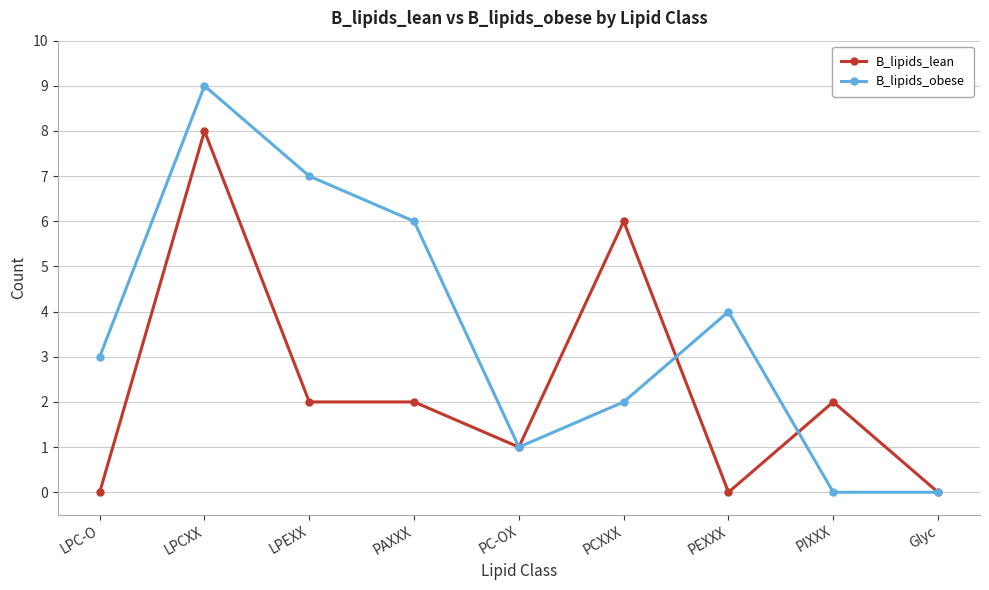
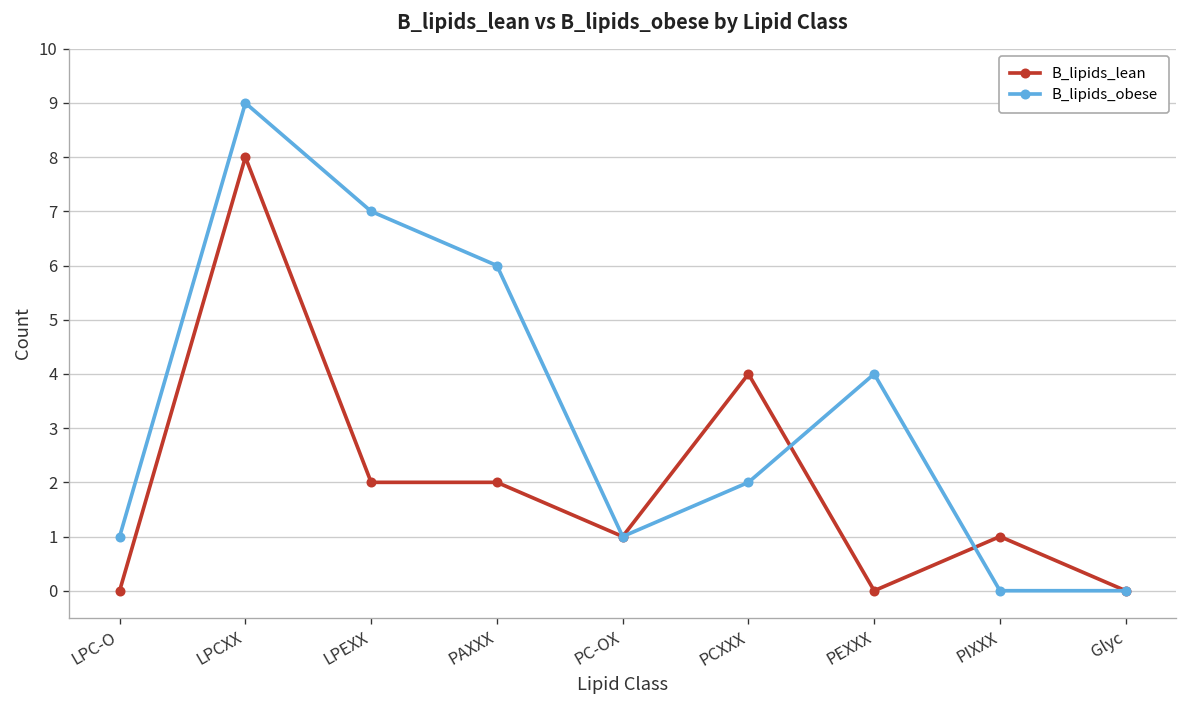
  {
    "B_lipids_lean": {
      "LPC-O": 0,
      "LPCXX": 8,
      "LPEXX": 2,
      "PAXXX": 2,
-     "PCXXX": 6,
+     "PCXXX": 4,
      "PEXXX": 0,
-     "PIXXX": 2
+     "PIXXX": 1
    },
    "B_lipids_obese": {
-     "LPC-O": 3,
+     "LPC-O": 1,
      "LPCXX": 9,
      "LPEXX": 7,
      "PAXXX": 6,
      "PCXXX": 2,
      "PEXXX": 4,
      "PIXXX": 0
    }
  }
